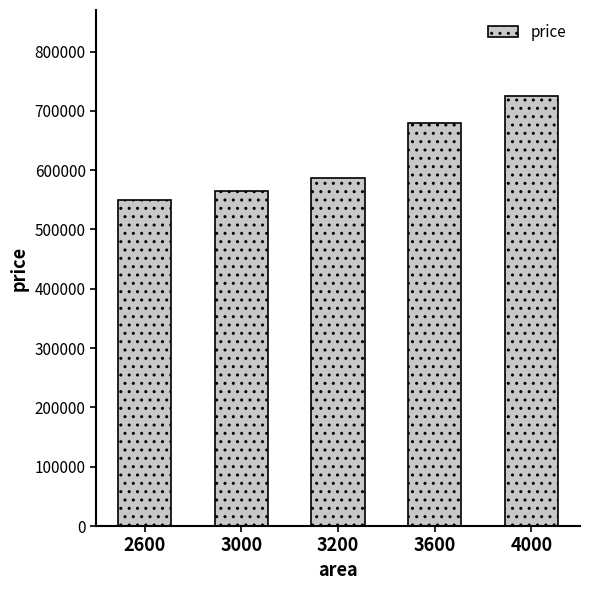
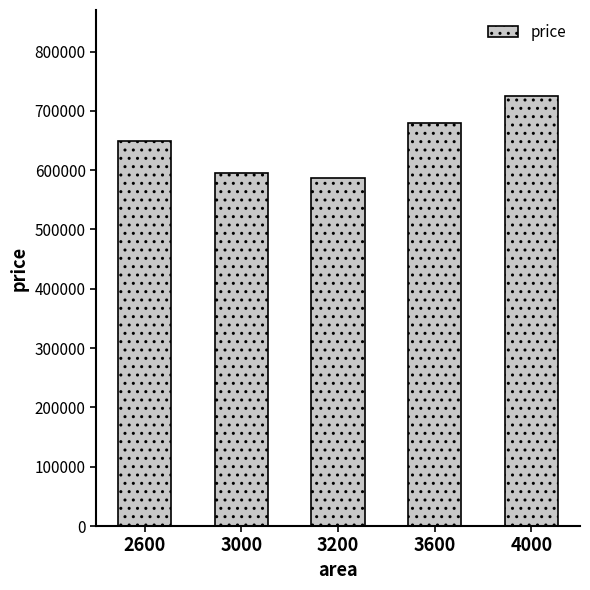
  {
-   "2600": 550000,
-   "3000": 570000,
+   "2600": 650000,
+   "3000": 590000,
    "3200": 590000,
    "3600": 680000,
    "4000": 730000
  }
